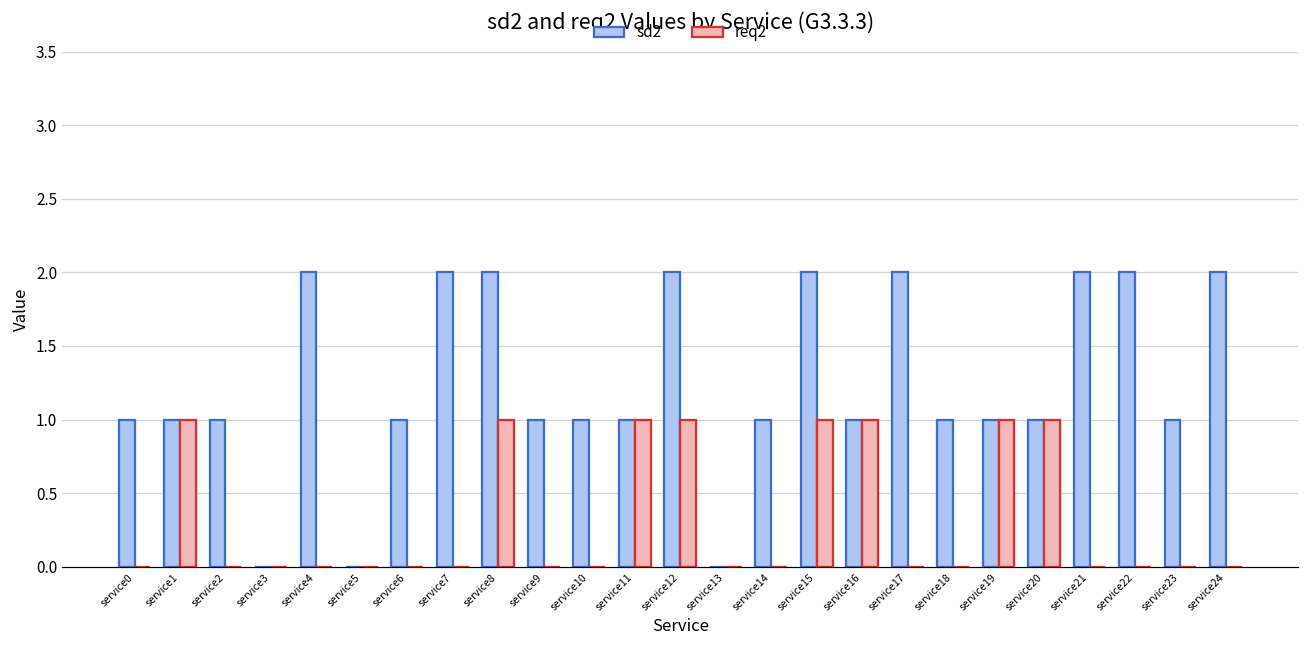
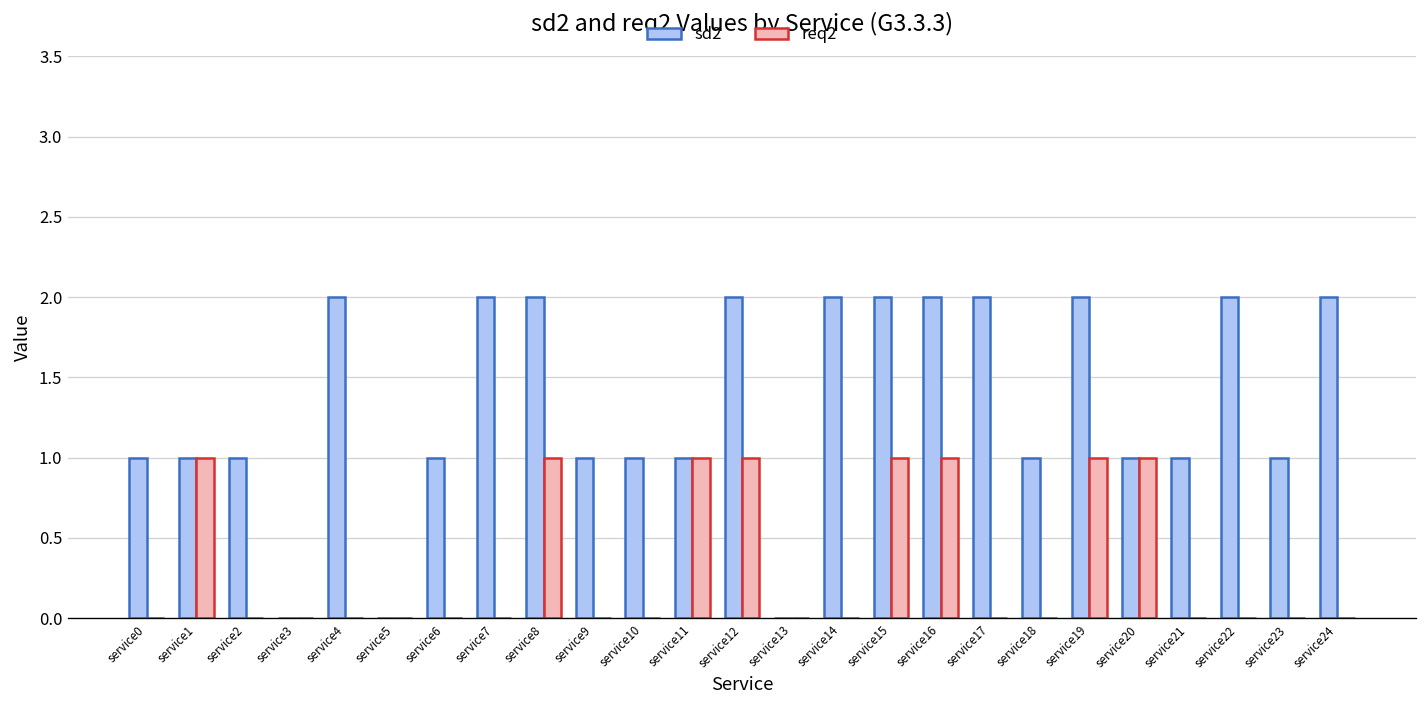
  {
    "sd2": {
      "service0": 1,
      "service1": 1,
      "service2": 1,
      "service3": 0,
      "service4": 2,
      "service5": 0,
      "service6": 1,
      "service7": 2,
      "service8": 2,
      "service9": 1,
      "service10": 1,
      "service11": 1,
      "service12": 2,
      "service13": 0,
-     "service14": 1,
+     "service14": 2,
      "service15": 2,
-     "service16": 1,
+     "service16": 2,
      "service17": 2,
      "service18": 1,
-     "service19": 1,
+     "service19": 2,
      "service20": 1,
-     "service21": 2,
+     "service21": 1,
      "service22": 2,
      "service23": 1,
      "service24": 2
    },
    "req2": {
      "service0": 0,
      "service1": 1,
      "service2": 0,
      "service3": 0,
      "service4": 0,
      "service5": 0,
      "service6": 0,
      "service7": 0,
      "service8": 1,
      "service9": 0,
      "service10": 0,
      "service11": 1,
      "service12": 1,
      "service13": 0,
      "service14": 0,
      "service15": 1,
      "service16": 1,
      "service17": 0,
      "service18": 0,
      "service19": 1,
      "service20": 1,
      "service21": 0,
      "service22": 0,
      "service23": 0,
      "service24": 0
    }
  }
